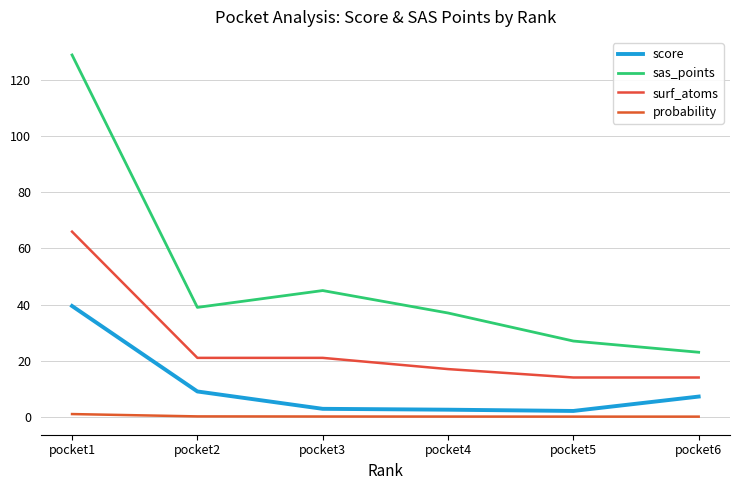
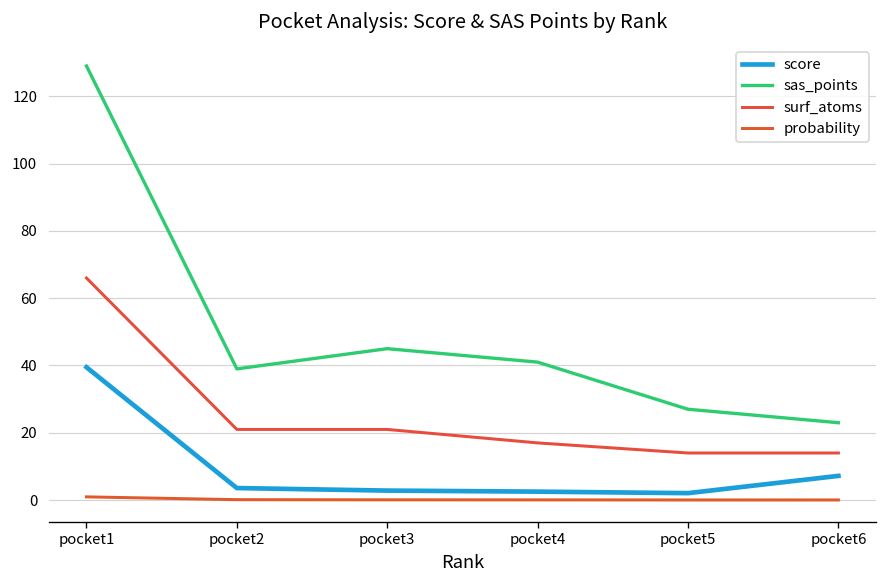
  {
    "score": {
      "pocket1": 39,
-     "pocket2": 9,
+     "pocket2": 4,
      "pocket3": 3,
      "pocket4": 3,
      "pocket5": 2,
      "pocket6": 7
    },
    "sas_points": {
      "pocket1": 129,
      "pocket2": 39,
      "pocket3": 45,
-     "pocket4": 37,
+     "pocket4": 41,
      "pocket5": 27,
      "pocket6": 23
    }
  }
